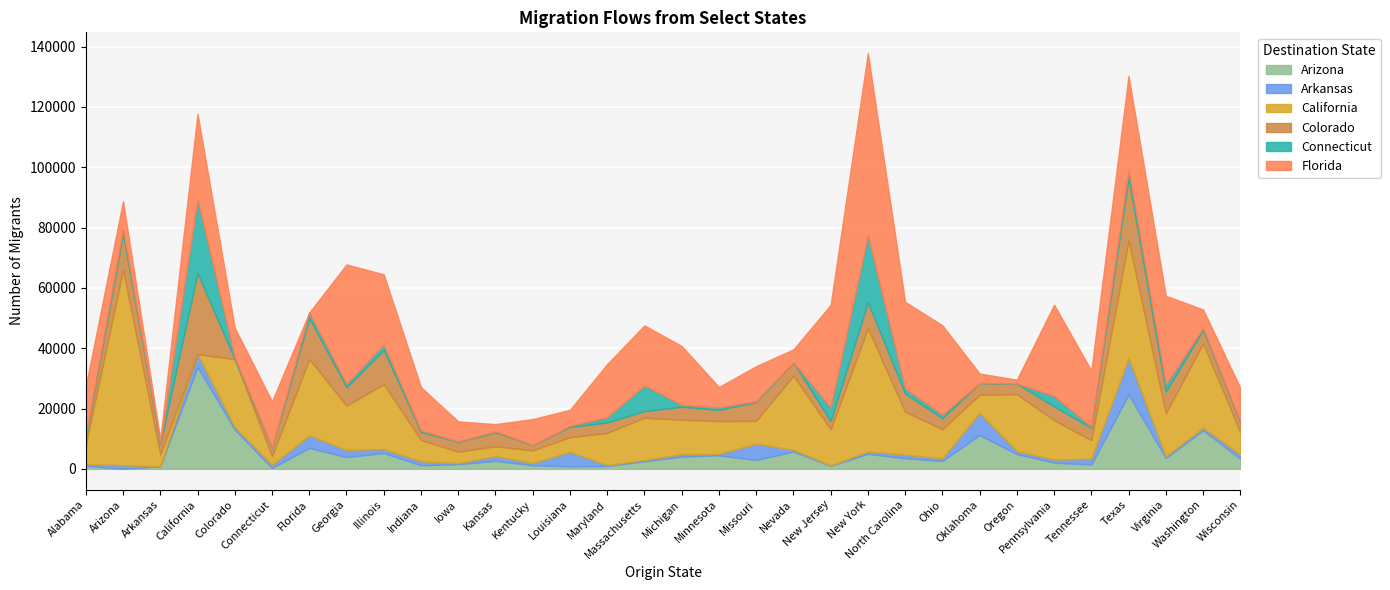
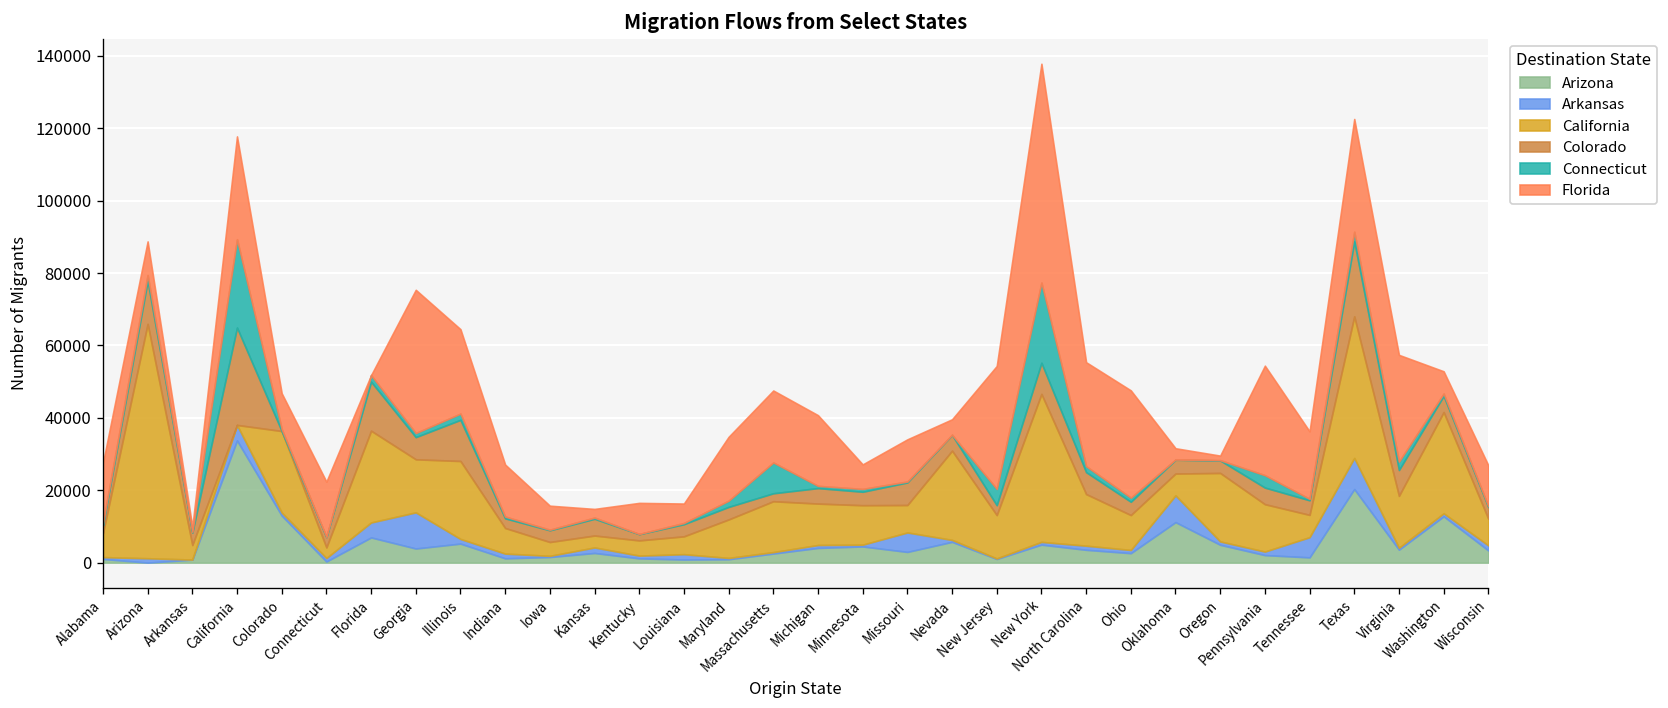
  {
    "Arizona": {
      "Arizona": 0,
      "California": 34000,
      "Florida": 7000,
      "Georgia": 4000,
      "Illinois": 5000,
      "Indiana": 1000,
      "Kansas": 3000,
      "Louisiana": 1000,
      "Missouri": 3000,
      "North Carolina": 4000,
      "Ohio": 3000,
      "Oklahoma": 11000,
      "Oregon": 5000,
      "Pennsylvania": 2000,
      "Tennessee": 1000,
-     "Texas": 25000,
+     "Texas": 20000,
      "Wisconsin": 3000
    },
    "Arkansas": {
      "Arizona": 1000,
      "Connecticut": 1000,
      "Florida": 4000,
-     "Georgia": 2000,
+     "Georgia": 10000,
      "Illinois": 1000,
      "Indiana": 1000,
      "Kansas": 2000,
-     "Louisiana": 5000,
+     "Louisiana": 1000,
      "Missouri": 5000,
      "North Carolina": 1000,
      "Ohio": 1000,
      "Oklahoma": 7000,
      "Oregon": 1000,
      "Pennsylvania": 1000,
-     "Tennessee": 2000,
-     "Texas": 12000,
+     "Tennessee": 6000,
+     "Texas": 9000,
      "Wisconsin": 1000
    },
    "Connecticut": {
      "Arizona": 2000,
      "California": 24000,
      "Georgia": 1000,
      "Illinois": 2000,
      "Maryland": 2000,
      "Massachusetts": 9000,
      "New Jersey": 4000,
      "New York": 22000,
      "North Carolina": 2000,
      "Ohio": 1000,
      "Pennsylvania": 3000,
      "Texas": 3000,
      "Virginia": 2000
    }
  }
